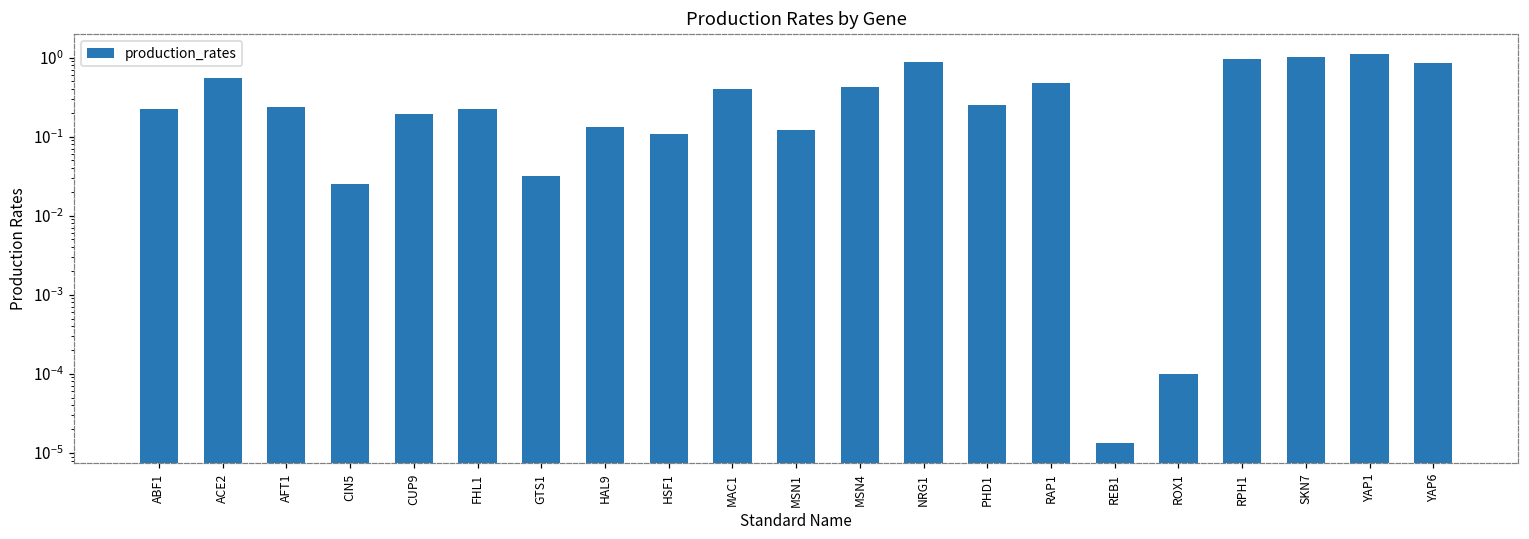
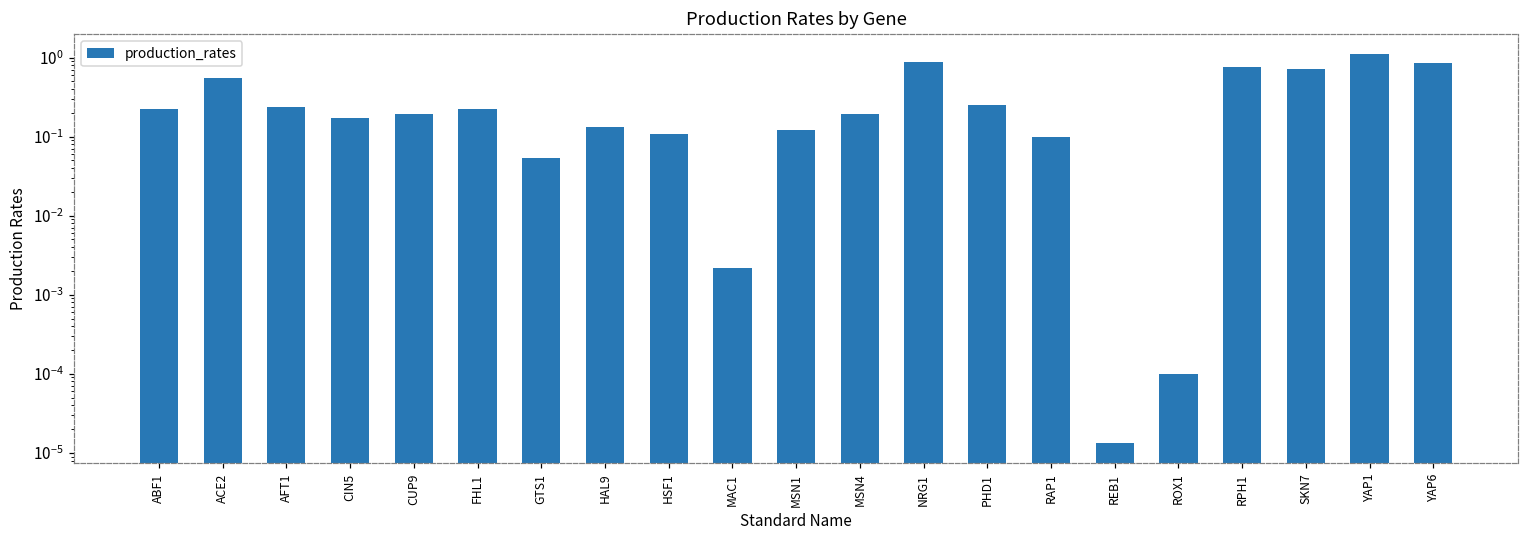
  {
    "ABF1": 0.23,
    "ACE2": 0.6,
    "AFT1": 0.24,
-   "CIN5": 0.025,
+   "CIN5": 0.17,
    "CUP9": 0.19,
    "FHL1": 0.22,
-   "GTS1": 0.03,
+   "GTS1": 0.05,
    "HAL9": 0.13,
    "HSF1": 0.11,
-   "MAC1": 0.4,
+   "MAC1": 0.0022,
    "MSN1": 0.12,
-   "MSN4": 0.4,
+   "MSN4": 0.20,
    "NRG1": 0.9,
    "PHD1": 0.25,
-   "RAP1": 0.5,
+   "RAP1": 0.10,
    "REB1": 0.000013,
    "ROX1": 0.0001,
-   "RPH1": 1.0,
-   "SKN7": 1.0,
+   "RPH1": 0.7,
+   "SKN7": 0.7,
    "YAP1": 1.1,
    "YAP6": 0.8
  }
